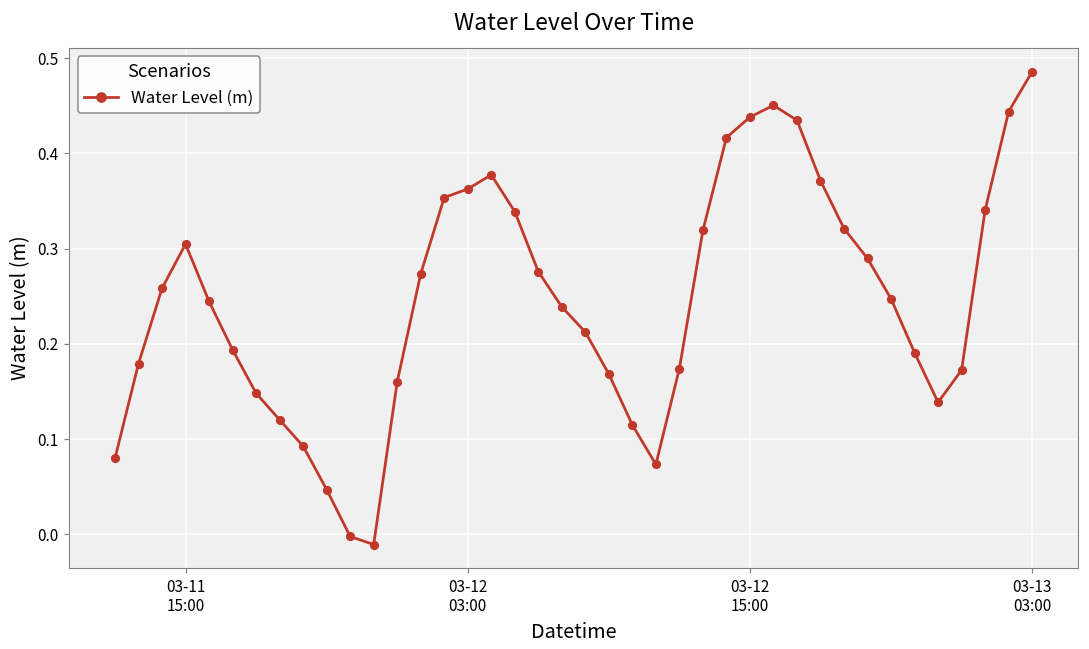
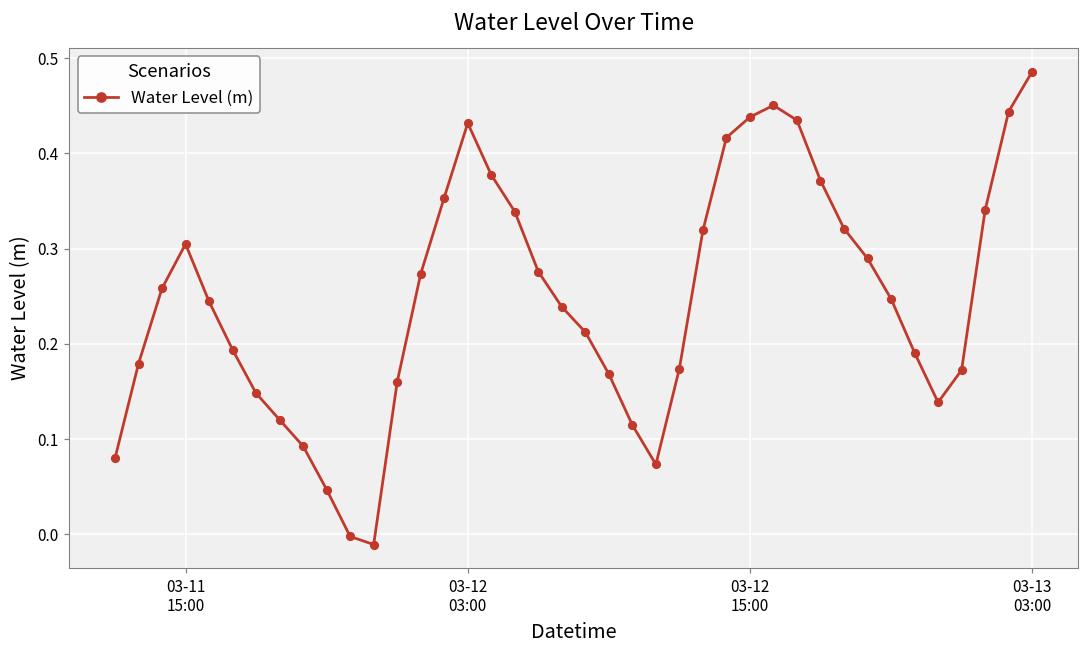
  {
    "03-11 15:00": 0.30,
-   "03-12 03:00": 0.36,
+   "03-12 03:00": 0.43,
    "03-12 15:00": 0.44,
    "03-13 03:00": 0.49
  }
